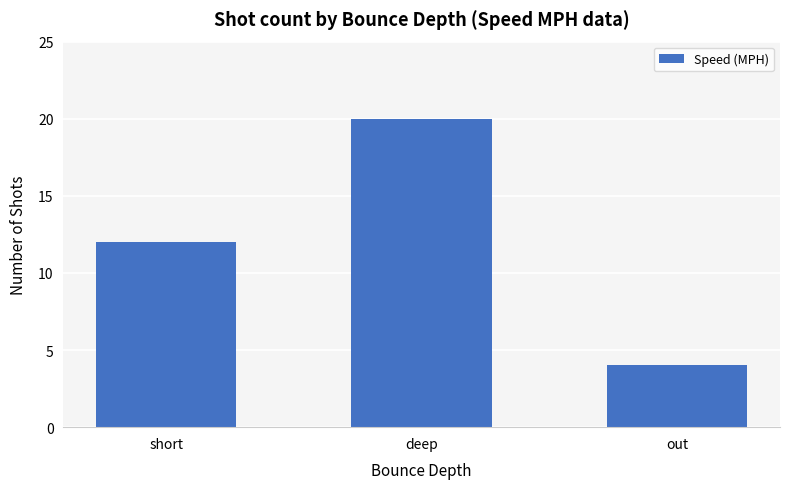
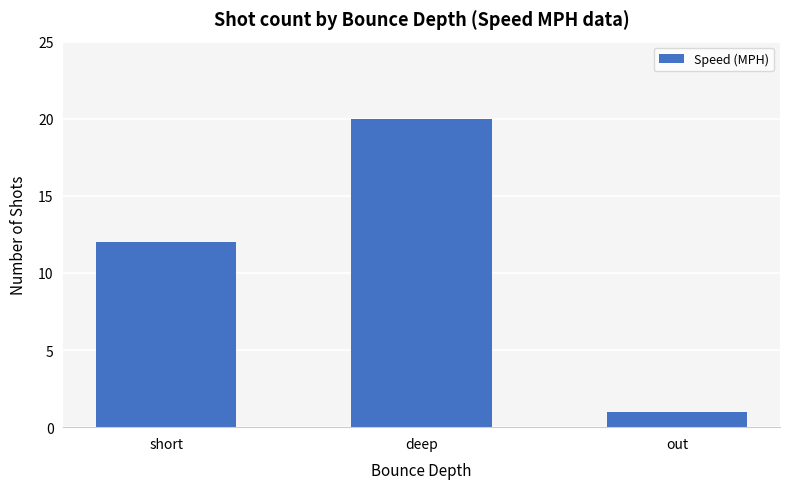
  {
    "short": 12,
    "deep": 20,
-   "out": 4
+   "out": 1
  }
